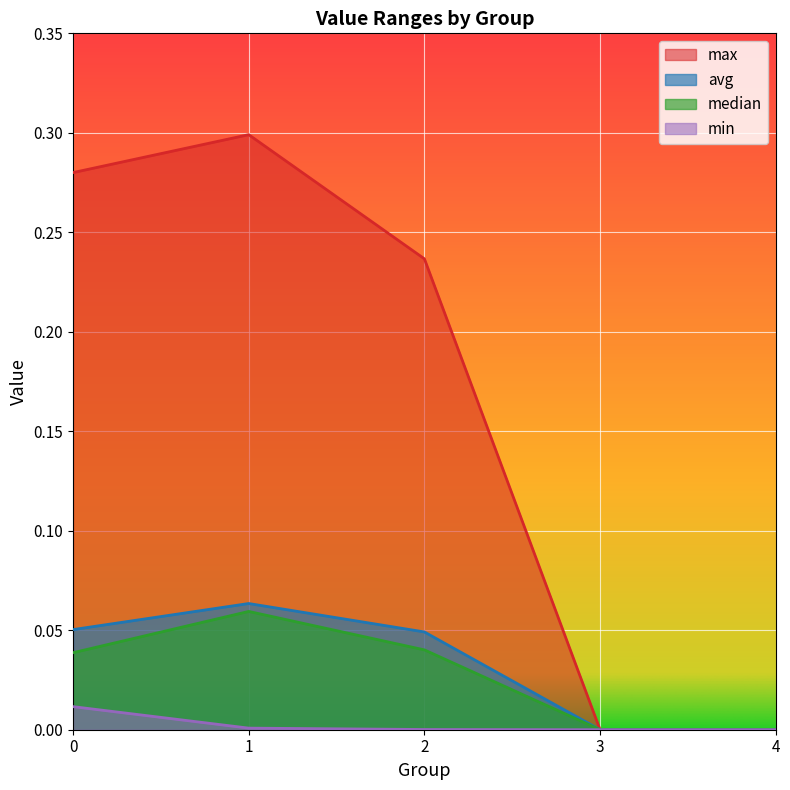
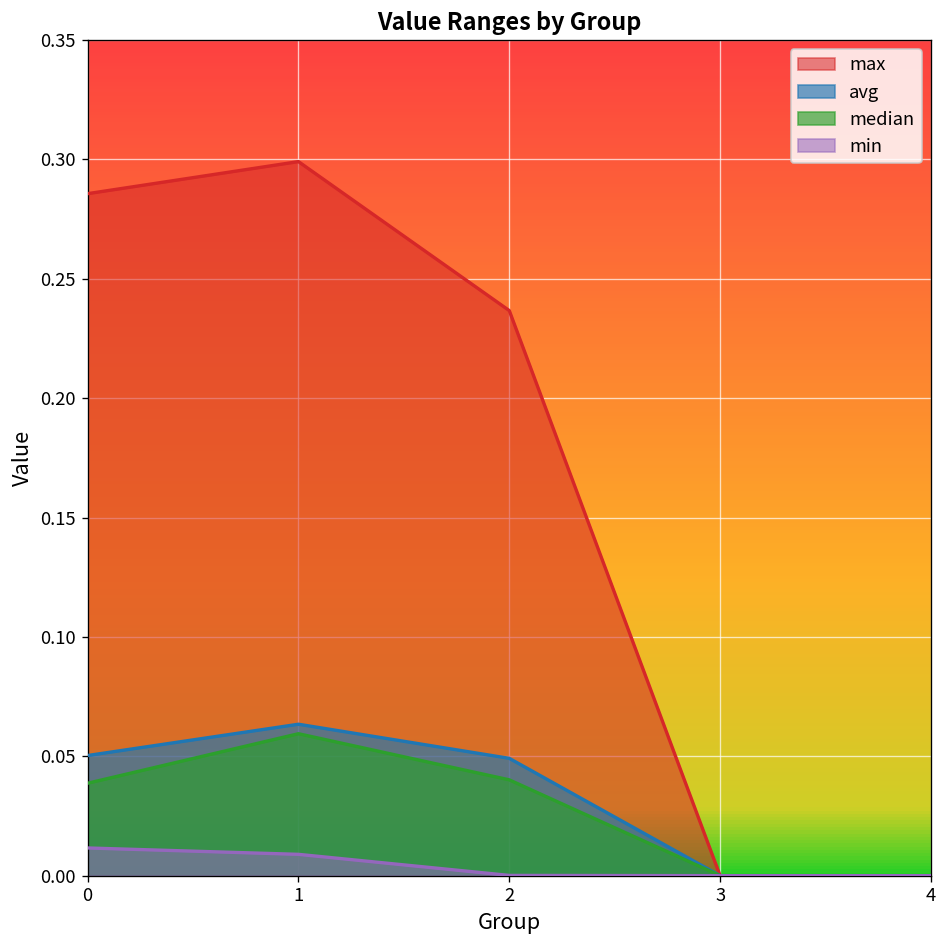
  {
    "max": {
-     "0": 0.280,
+     "0": 0.286,
      "1": 0.299,
      "2": 0.237
    },
    "avg": {
      "0": 0.050,
      "1": 0.063,
      "2": 0.049
    },
    "median": {
      "0": 0.039,
      "1": 0.059,
      "2": 0.040
    },
    "min": {
      "0": 0.012,
-     "1": 0.001,
+     "1": 0.009,
      "2": 0.000
    }
  }
